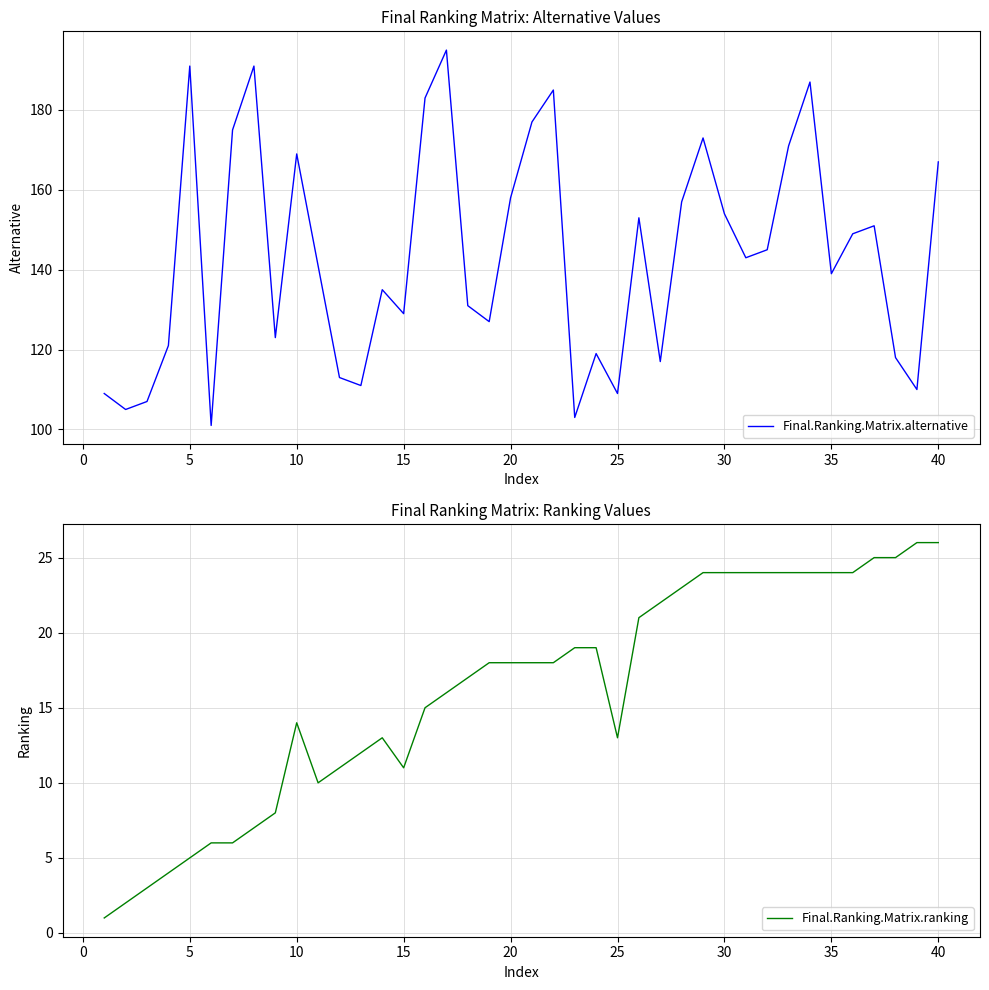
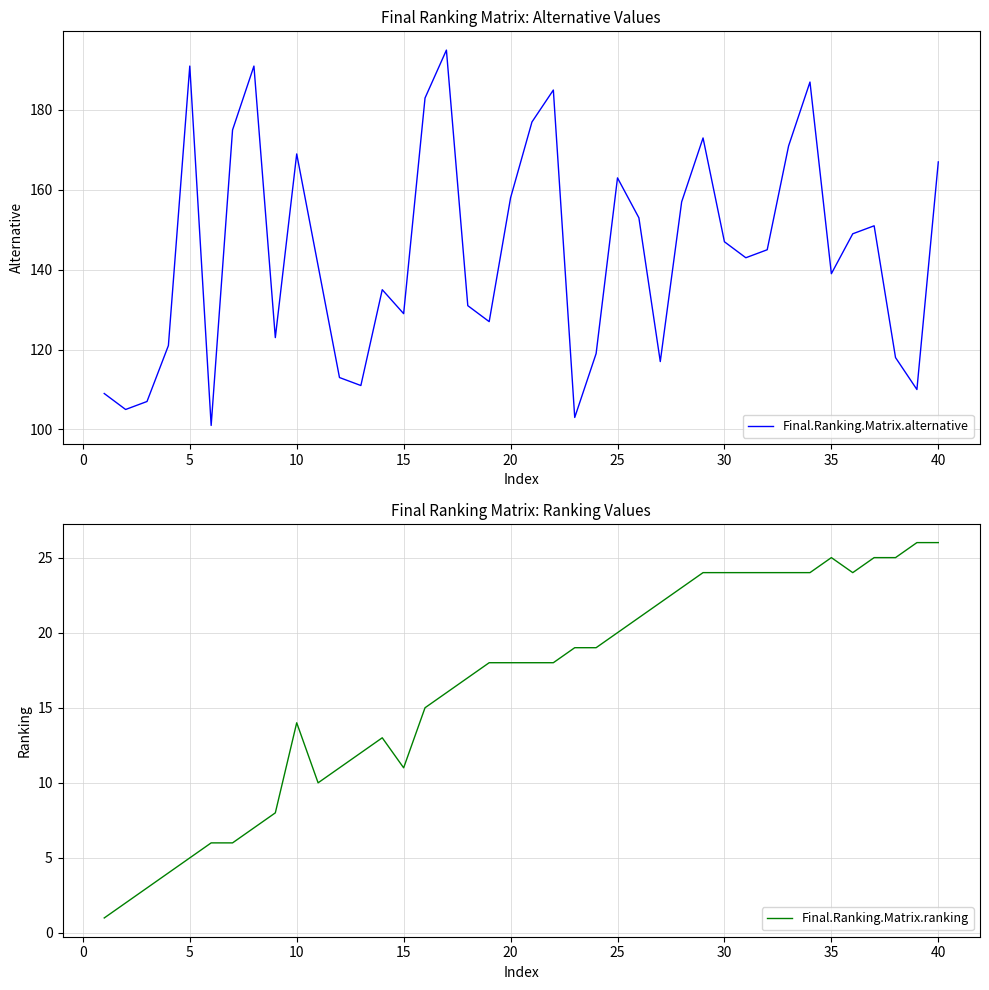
  {
    "Final Ranking Matrix: Alternative Values": {
      "5": 191,
      "10": 169,
      "15": 129,
      "20": 158,
-     "25": 109,
-     "30": 154,
+     "25": 163,
+     "30": 147,
      "35": 139,
      "40": 167
    },
    "Final Ranking Matrix: Ranking Values": {
      "5": 5,
      "10": 14,
      "15": 11,
      "20": 18,
-     "25": 13,
+     "25": 20,
      "30": 24,
-     "35": 24,
+     "35": 25,
      "40": 26
    }
  }
